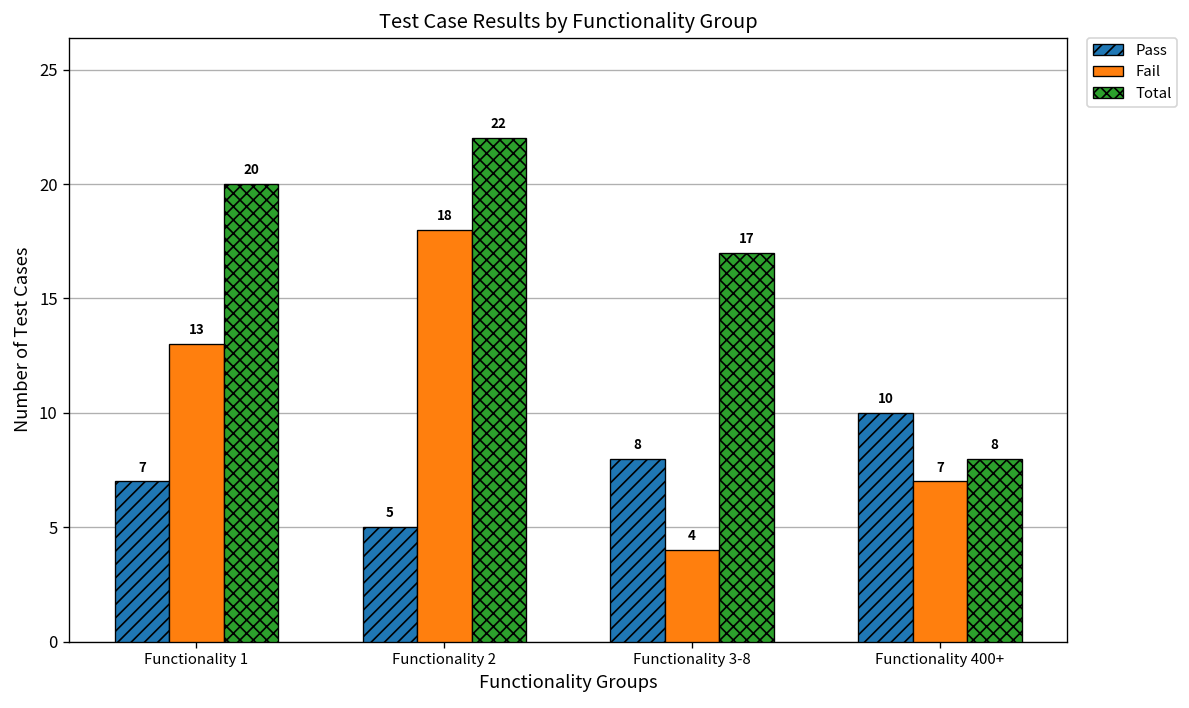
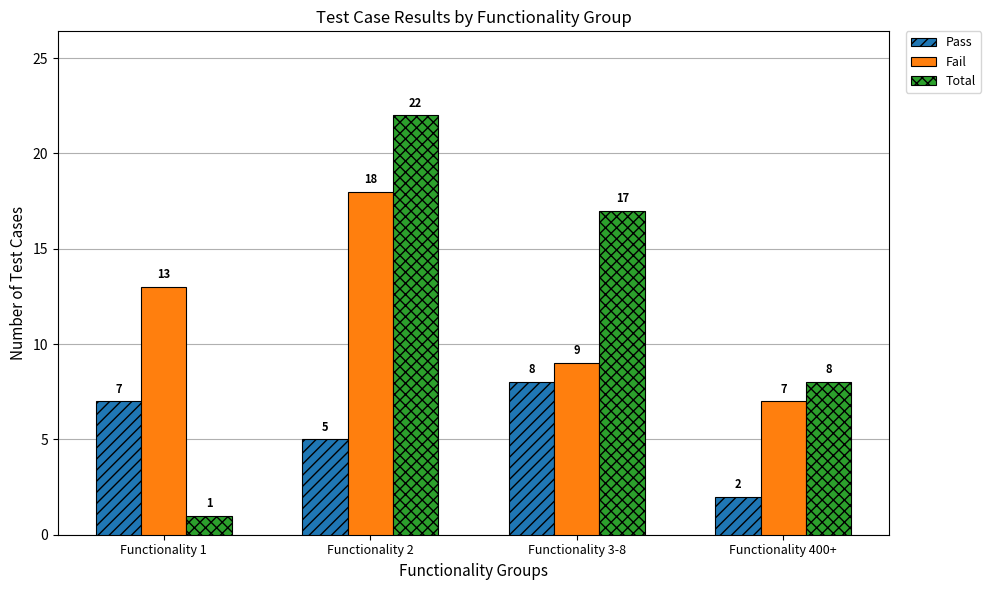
  {
    "Pass": {
      "Functionality 1": 7,
      "Functionality 2": 5,
      "Functionality 3-8": 8,
-     "Functionality 400+": 10
+     "Functionality 400+": 2
    },
    "Fail": {
      "Functionality 1": 13,
      "Functionality 2": 18,
-     "Functionality 3-8": 4,
+     "Functionality 3-8": 9,
      "Functionality 400+": 7
    },
    "Total": {
-     "Functionality 1": 20,
+     "Functionality 1": 1,
      "Functionality 2": 22,
      "Functionality 3-8": 17,
      "Functionality 400+": 8
    }
  }
